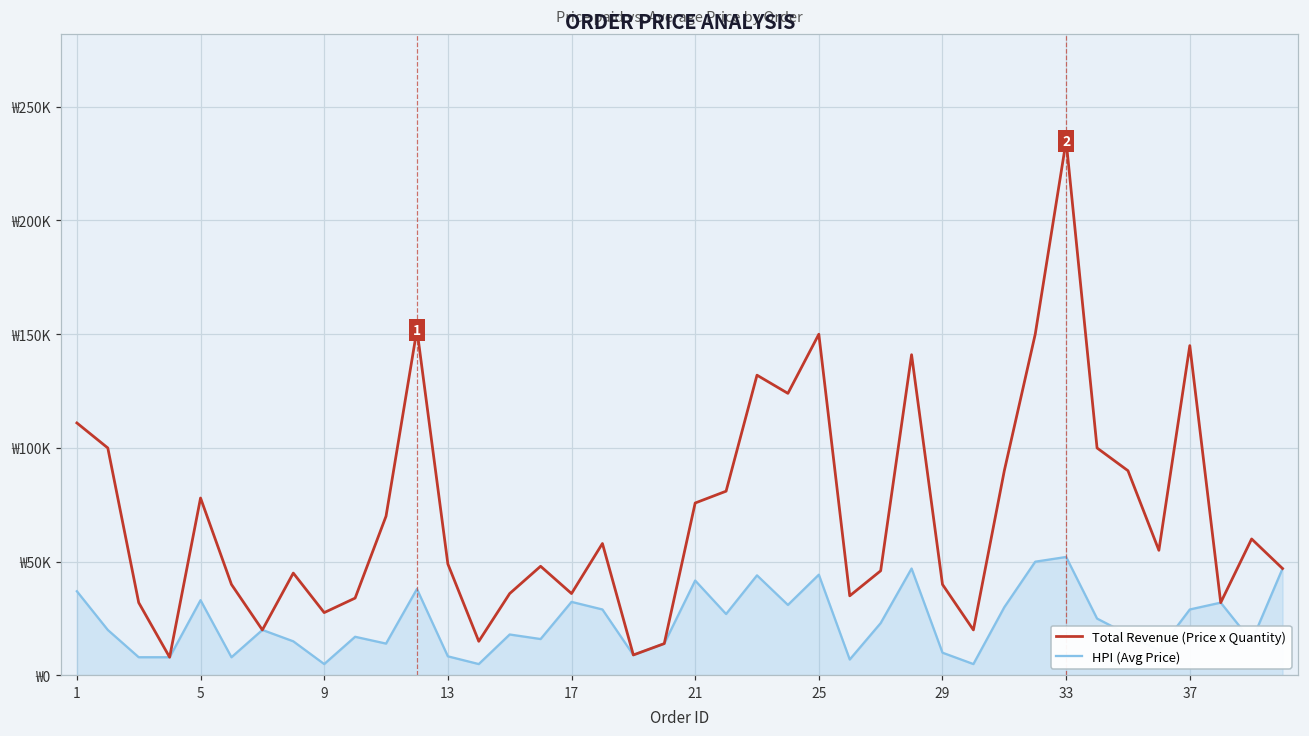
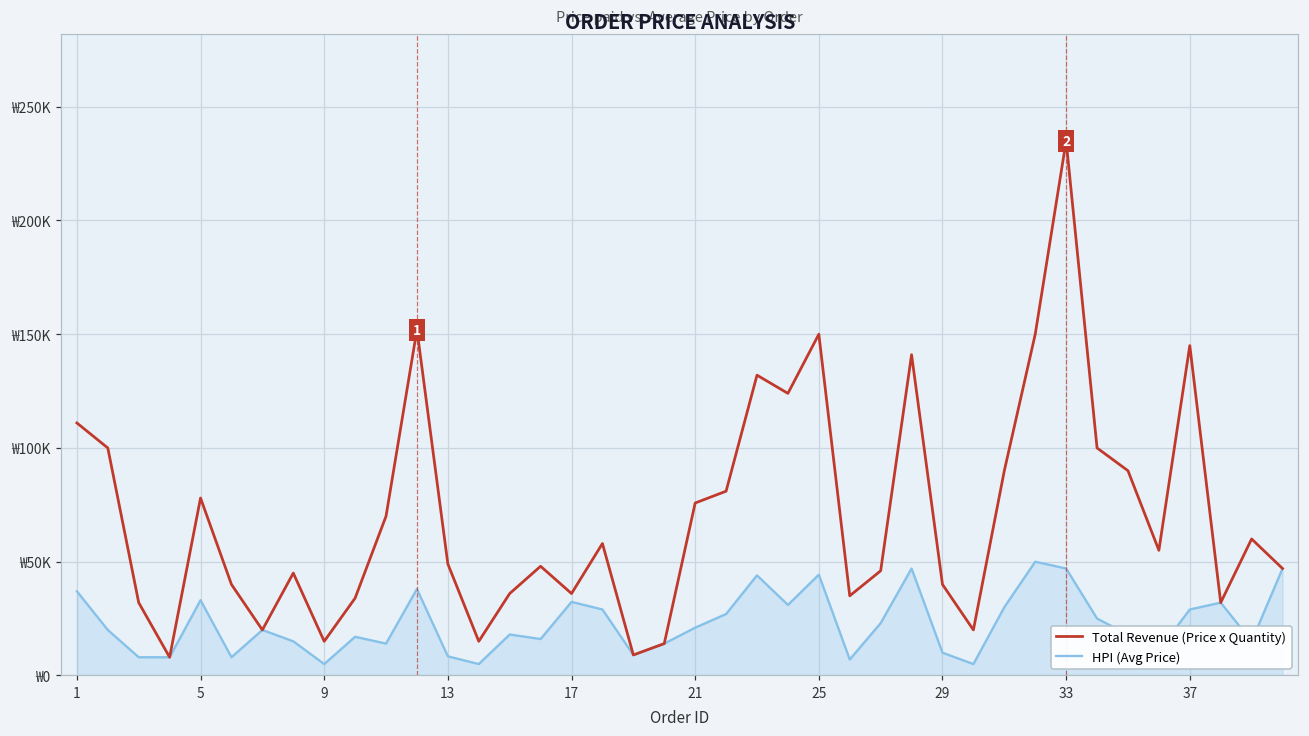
  {
    "Total Revenue (Price x Quantity)": {
      "1": "₩111000",
      "5": "₩78000",
-     "9": "₩28000",
+     "9": "₩15000",
      "13": "₩49000",
      "17": "₩36000",
      "21": "₩76000",
      "25": "₩150000",
      "29": "₩40000",
      "37": "₩145000"
    },
    "HPI (Avg Price)": {
      "1": "₩37000",
      "5": "₩33000",
      "9": "₩5000",
      "13": "₩8000",
      "17": "₩32000",
-     "21": "₩42000",
+     "21": "₩21000",
      "25": "₩44000",
      "29": "₩10000",
-     "33": "₩52000",
+     "33": "₩47000",
      "37": "₩29000"
    }
  }
